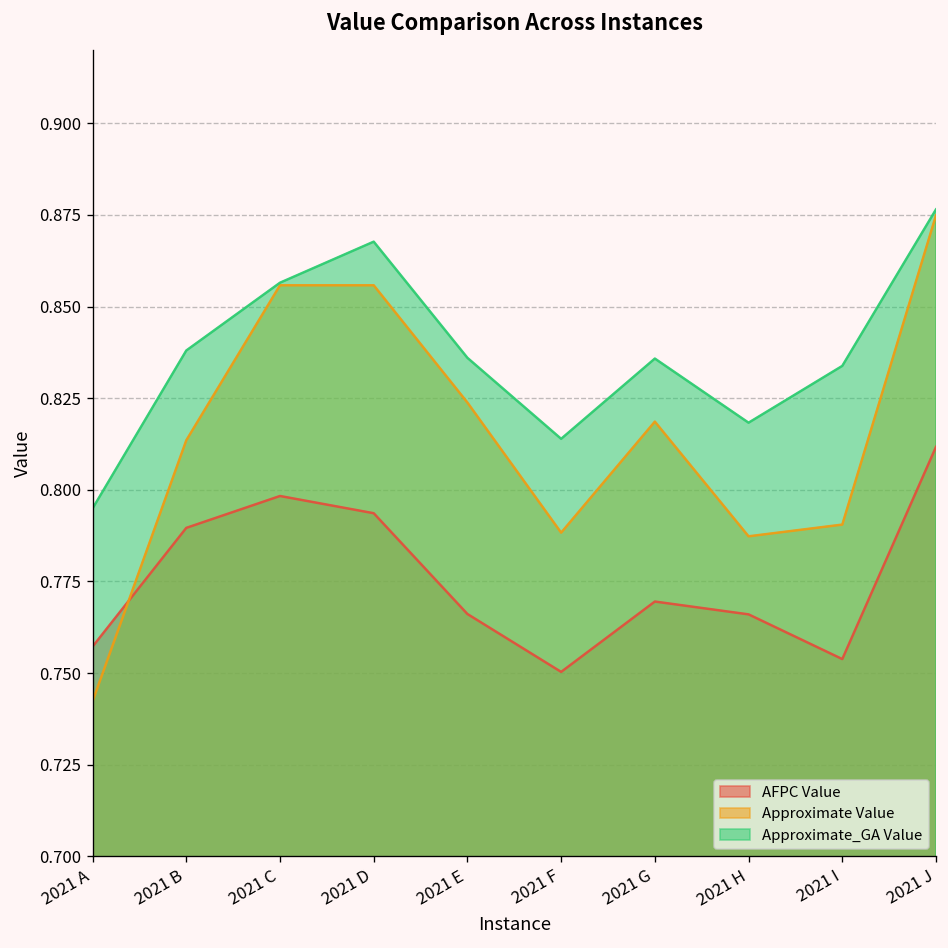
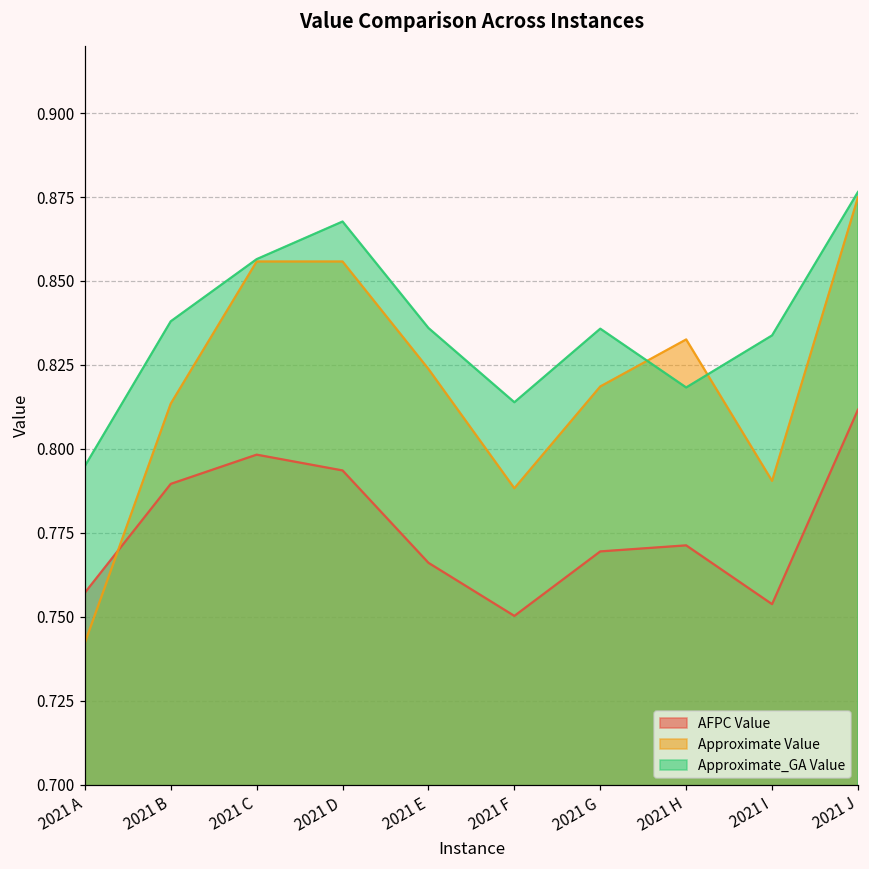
  {
    "AFPC Value": {
      "2021 A": 0.757,
      "2021 B": 0.790,
      "2021 C": 0.798,
      "2021 D": 0.794,
      "2021 E": 0.766,
      "2021 F": 0.750,
      "2021 G": 0.770,
-     "2021 H": 0.766,
+     "2021 H": 0.771,
      "2021 I": 0.754,
      "2021 J": 0.812
    },
    "Approximate Value": {
      "2021 A": 0.742,
      "2021 B": 0.814,
      "2021 D": 0.856,
      "2021 E": 0.824,
      "2021 F": 0.788,
      "2021 G": 0.819,
-     "2021 H": 0.787,
+     "2021 H": 0.833,
      "2021 I": 0.791,
      "2021 J": 0.875
    },
    "Approximate_GA Value": {
      "2021 A": 0.795,
      "2021 B": 0.838,
      "2021 D": 0.868,
      "2021 E": 0.836,
      "2021 F": 0.814,
      "2021 G": 0.836,
      "2021 H": 0.818,
      "2021 I": 0.834,
      "2021 J": 0.877
    }
  }
